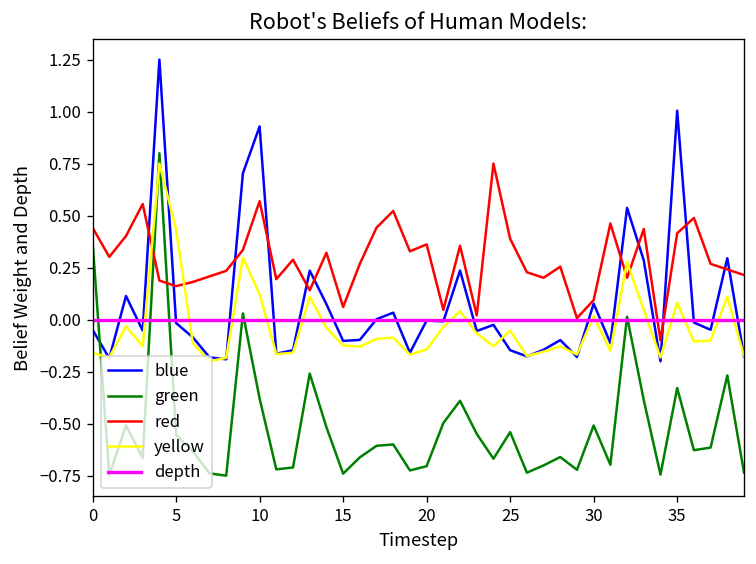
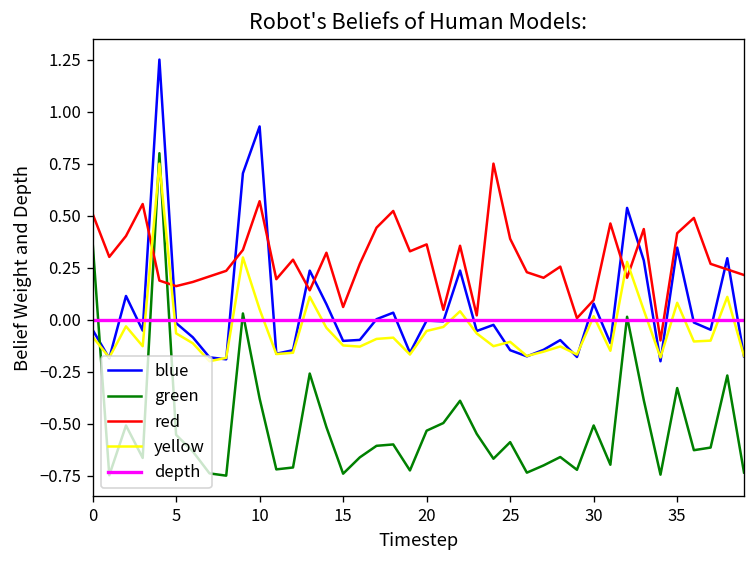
  {
    "blue": {
      "0": -0.05,
      "5": -0.02,
      "10": 0.93,
      "15": -0.10,
      "25": -0.15,
      "30": 0.08,
-     "35": 1.00
+     "35": 0.35
    },
    "green": {
      "0": 0.37,
      "10": -0.38,
      "15": -0.74,
-     "20": -0.70,
-     "25": -0.54,
+     "20": -0.53,
+     "25": -0.59,
      "30": -0.51,
      "35": -0.33
    },
    "red": {
-     "0": 0.44,
+     "0": 0.51,
      "5": 0.16,
      "10": 0.57,
      "15": 0.06,
      "20": 0.36,
      "25": 0.39,
      "30": 0.09,
      "35": 0.42
    },
    "yellow": {
-     "0": -0.16,
-     "5": 0.43,
-     "10": 0.12,
+     "0": -0.08,
+     "5": -0.07,
+     "10": 0.05,
      "15": -0.12,
-     "20": -0.14,
-     "25": -0.05,
+     "20": -0.05,
+     "25": -0.11,
      "30": 0.02,
      "35": 0.08
    },
    "depth": {
      "0": 0.00,
      "5": 0.00,
      "10": 0.00,
      "15": 0.00,
      "25": 0.00,
      "30": 0.00,
      "35": 0.00
    }
  }
